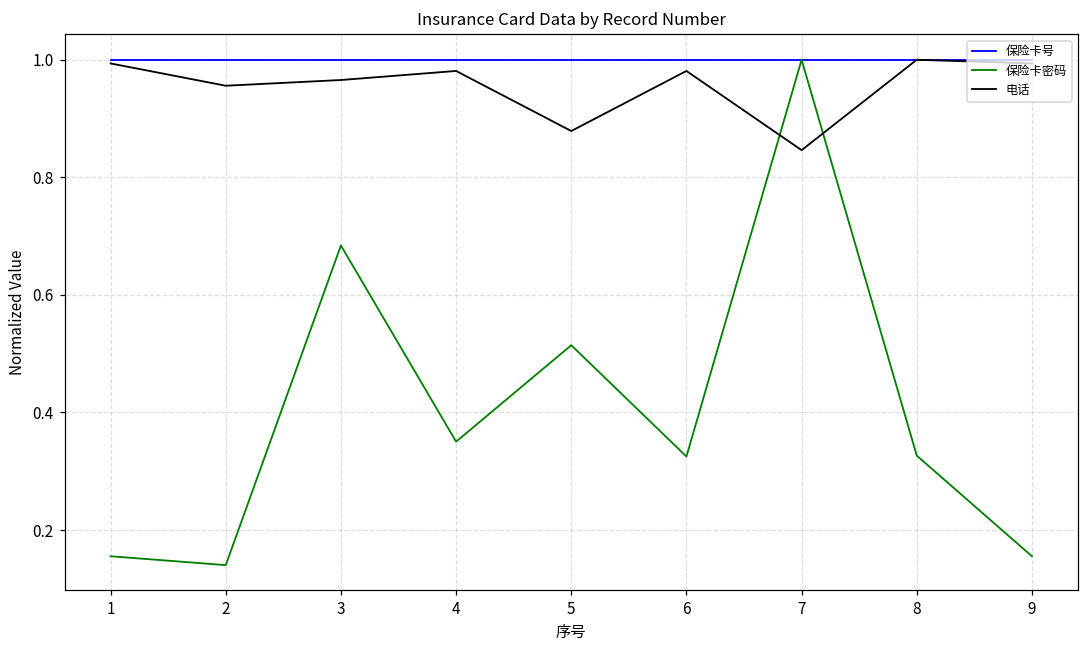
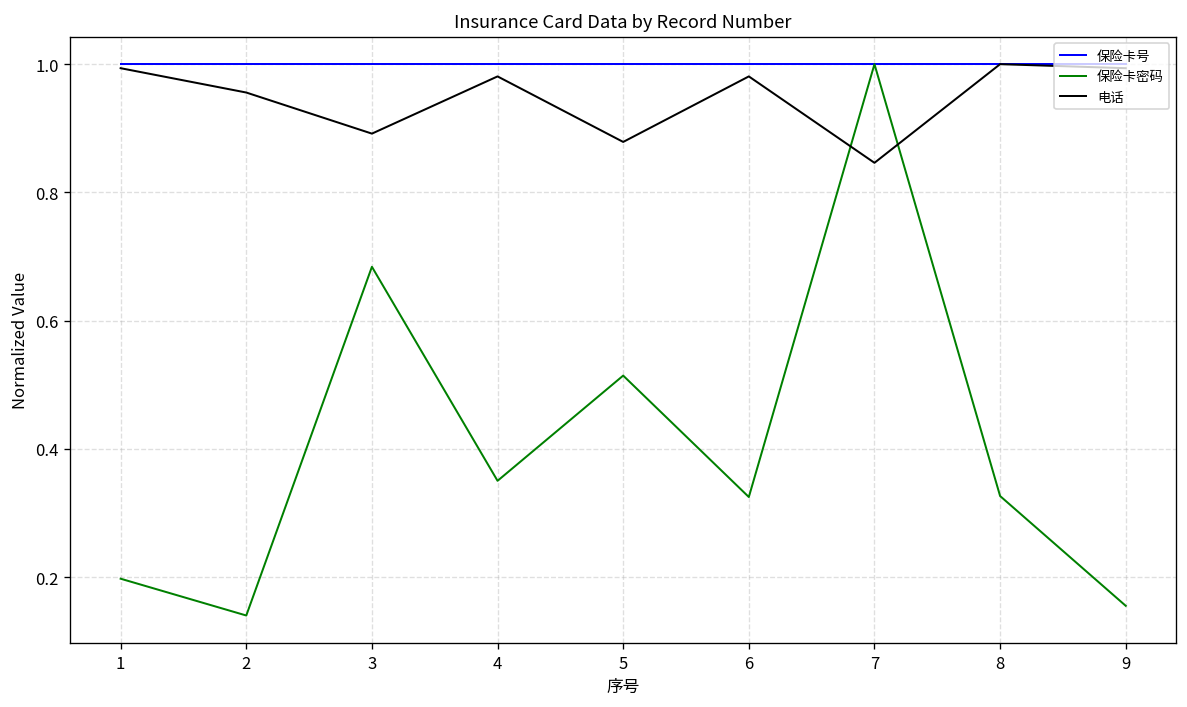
  {
    "保险卡号": {
      "1": 1.00,
      "2": 1.00,
      "3": 1.00,
      "4": 1.00,
      "5": 1.00,
      "6": 1.00
    },
    "保险卡密码": {
-     "1": 0.16,
+     "1": 0.20,
      "2": 0.14,
      "3": 0.68,
      "4": 0.35,
      "5": 0.51,
      "6": 0.33,
      "8": 0.33,
      "9": 0.16
    },
    "电话": {
      "1": 0.99,
      "2": 0.96,
-     "3": 0.97,
+     "3": 0.89,
      "4": 0.98,
      "5": 0.88,
      "6": 0.98,
      "7": 0.85
    }
  }
